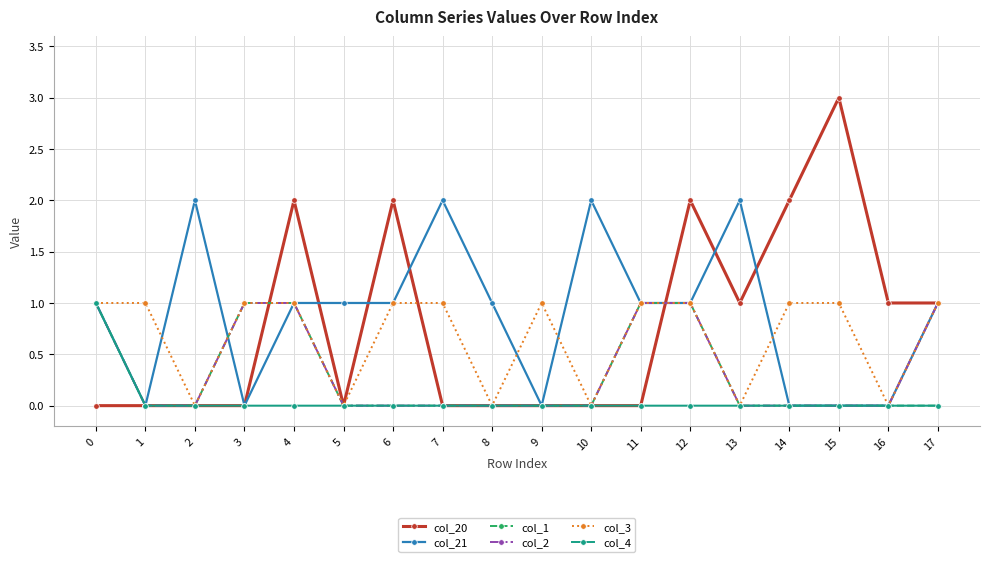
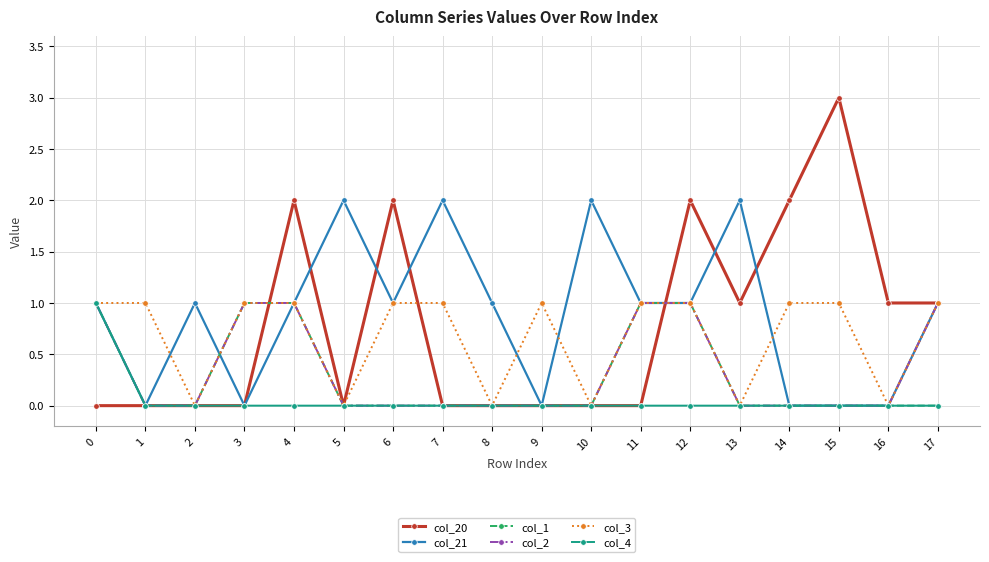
  {
    "col_20": {
      "0": 0,
      "4": 2,
      "6": 2,
      "12": 2,
      "13": 1,
      "14": 2,
      "15": 3,
      "16": 1
    },
    "col_21": {
-     "2": 2,
-     "5": 1,
+     "2": 1,
+     "5": 2,
      "7": 2,
      "8": 1,
      "10": 2,
      "13": 2
    },
    "col_3": {
      "1": 1,
      "7": 1,
      "9": 1,
      "14": 1,
      "15": 1
    }
  }
